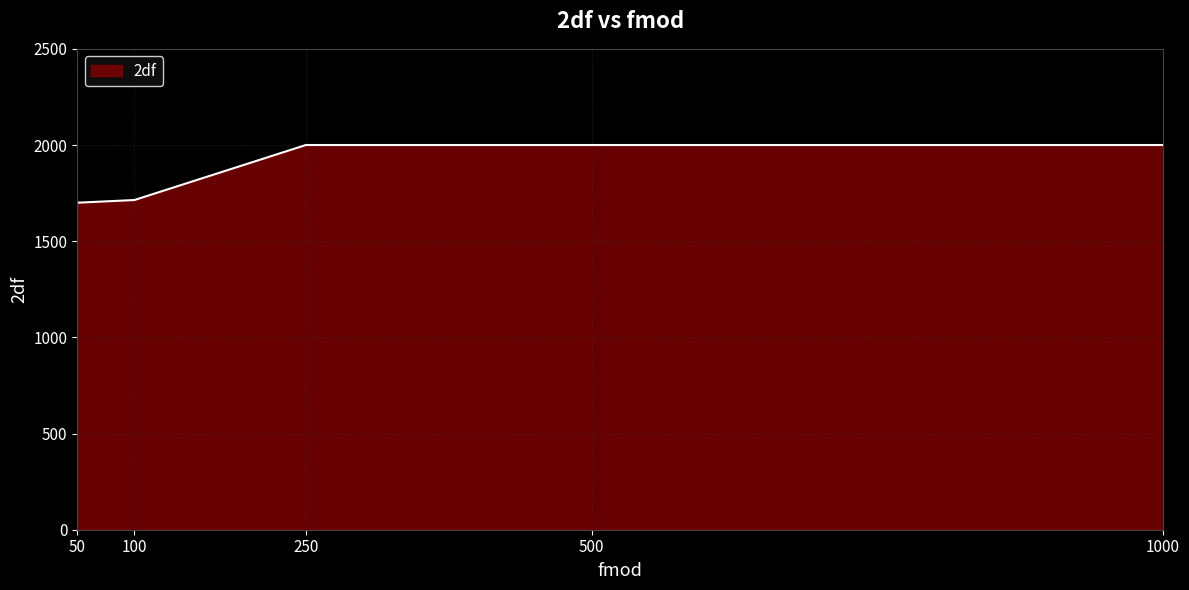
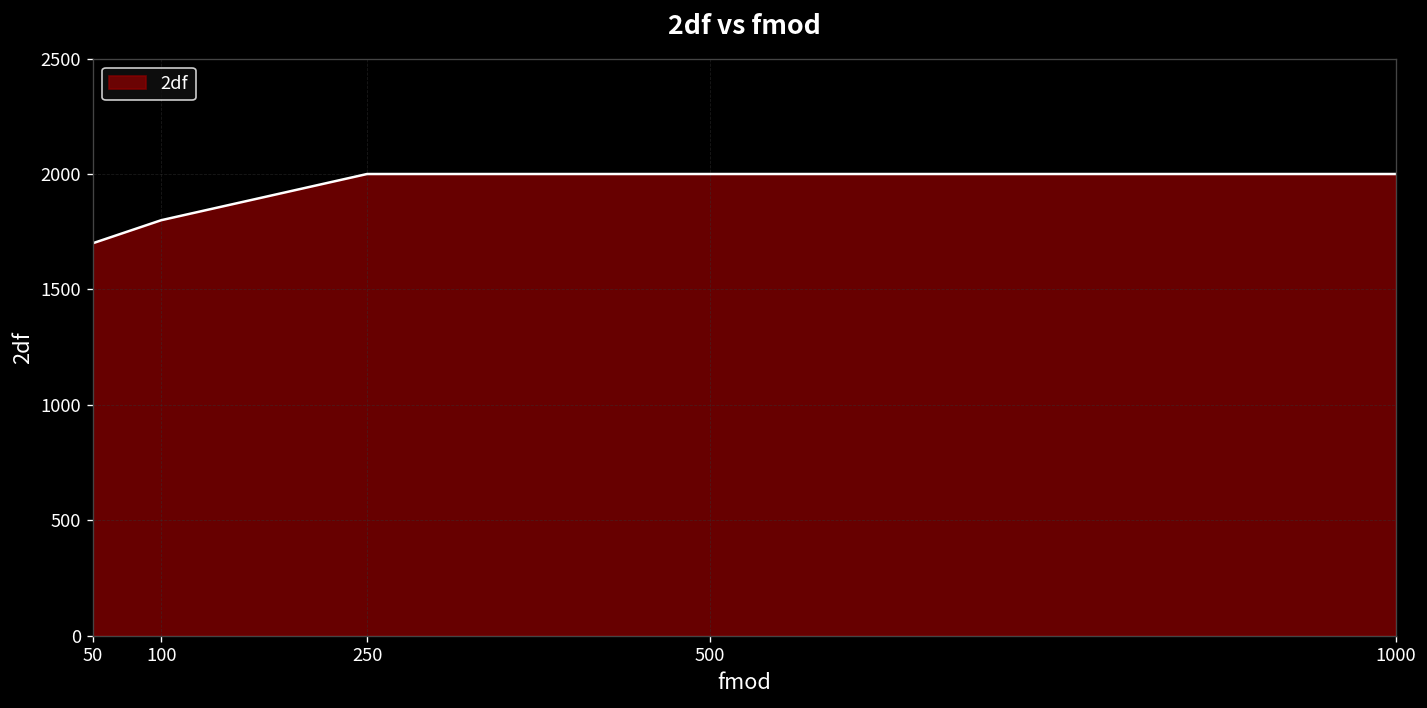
  {
    "50": 1700,
-   "100": 1710,
+   "100": 1800,
    "250": 2000,
    "500": 2000,
    "1000": 2000
  }
